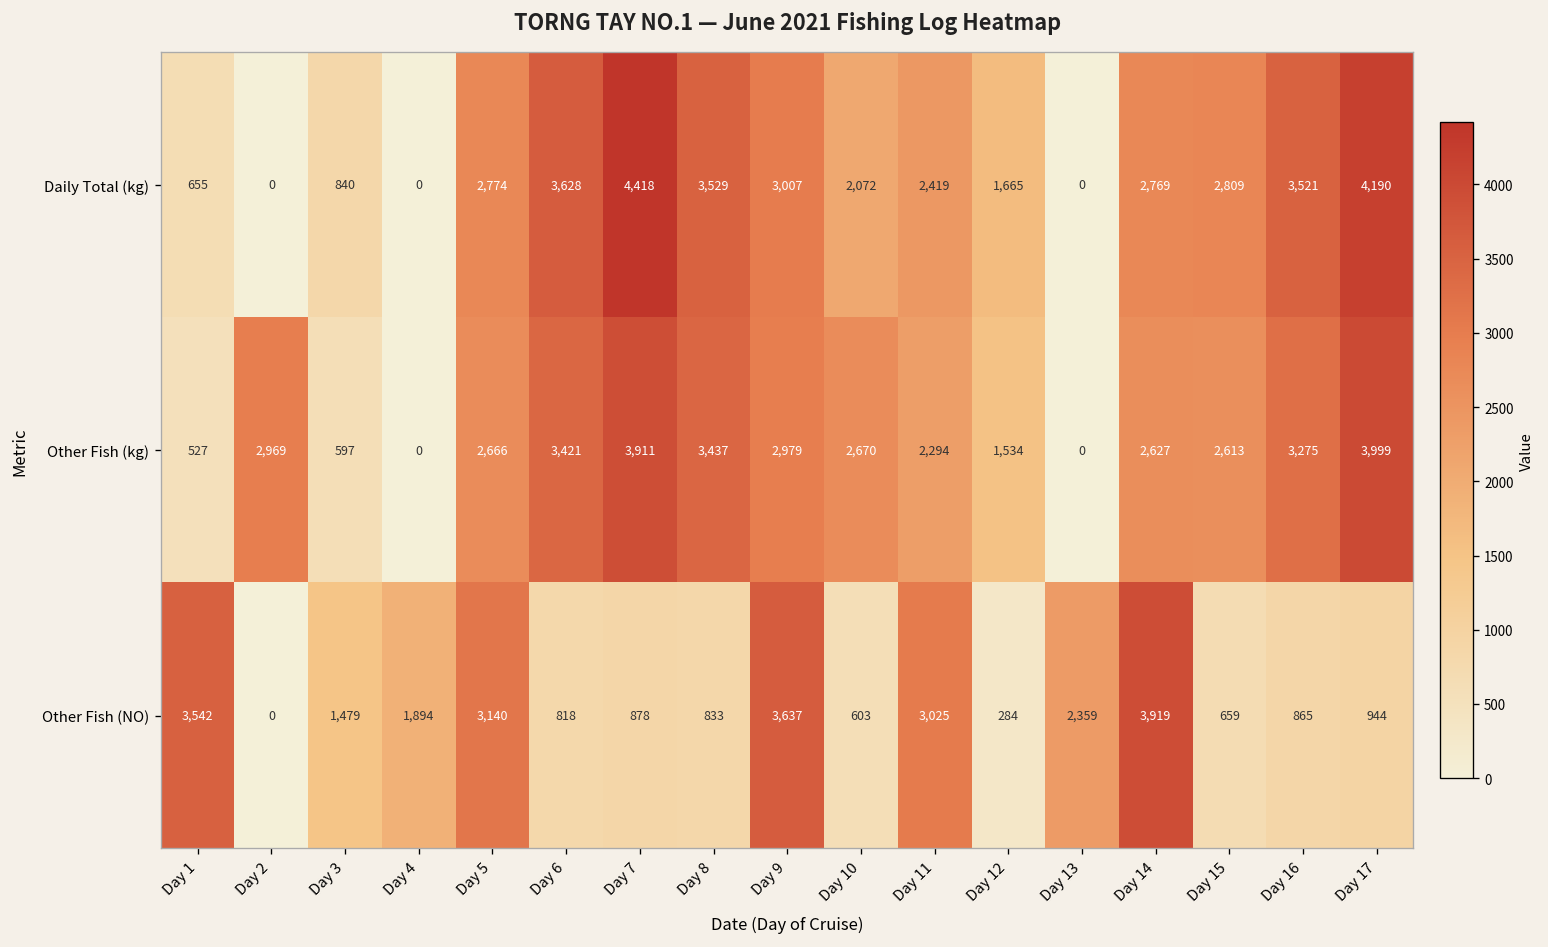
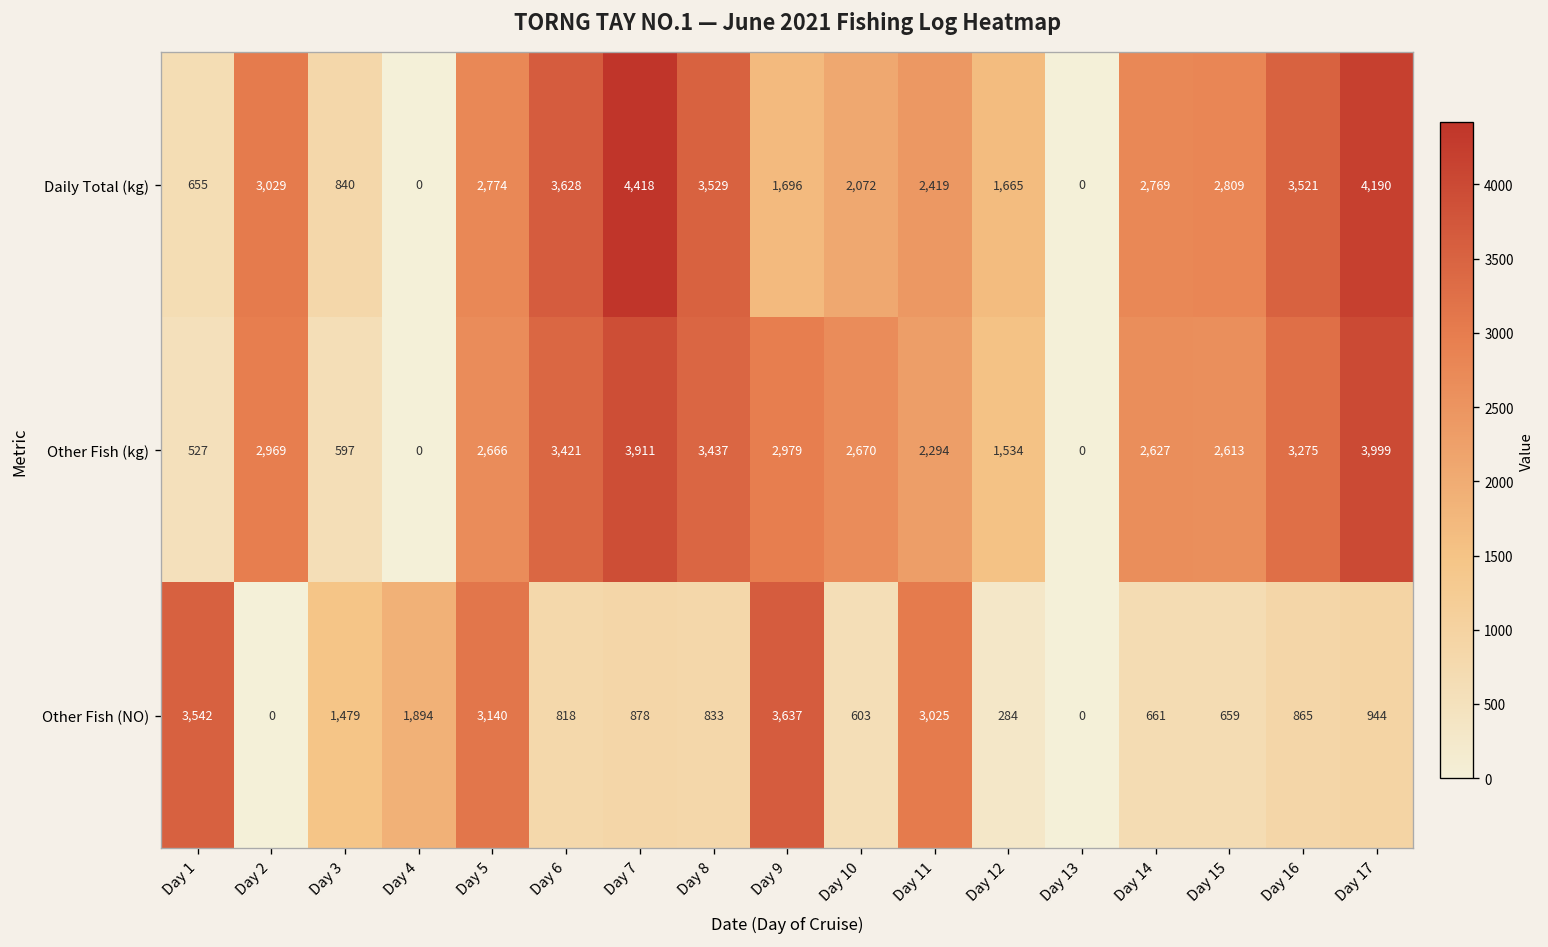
  {
    "Daily Total (kg)": {
      "Day 1": "655",
-     "Day 2": "0",
+     "Day 2": "3,029",
      "Day 3": "840",
      "Day 4": "0",
      "Day 5": "2,774",
      "Day 6": "3,628",
      "Day 7": "4,418",
      "Day 8": "3,529",
-     "Day 9": "3,007",
+     "Day 9": "1,696",
      "Day 10": "2,072",
      "Day 11": "2,419",
      "Day 12": "1,665",
      "Day 13": "0",
      "Day 14": "2,769",
      "Day 15": "2,809",
      "Day 16": "3,521",
      "Day 17": "4,190"
    },
    "Other Fish (kg)": {
      "Day 1": "527",
      "Day 2": "2,969",
      "Day 3": "597",
      "Day 4": "0",
      "Day 5": "2,666",
      "Day 6": "3,421",
      "Day 7": "3,911",
      "Day 8": "3,437",
      "Day 9": "2,979",
      "Day 10": "2,670",
      "Day 11": "2,294",
      "Day 12": "1,534",
      "Day 13": "0",
      "Day 14": "2,627",
      "Day 15": "2,613",
      "Day 16": "3,275",
      "Day 17": "3,999"
    },
    "Other Fish (NO)": {
      "Day 1": "3,542",
      "Day 2": "0",
      "Day 3": "1,479",
      "Day 4": "1,894",
      "Day 5": "3,140",
      "Day 6": "818",
      "Day 7": "878",
      "Day 8": "833",
      "Day 9": "3,637",
      "Day 10": "603",
      "Day 11": "3,025",
      "Day 12": "284",
-     "Day 13": "2,359",
-     "Day 14": "3,919",
+     "Day 13": "0",
+     "Day 14": "661",
      "Day 15": "659",
      "Day 16": "865",
      "Day 17": "944"
    }
  }
